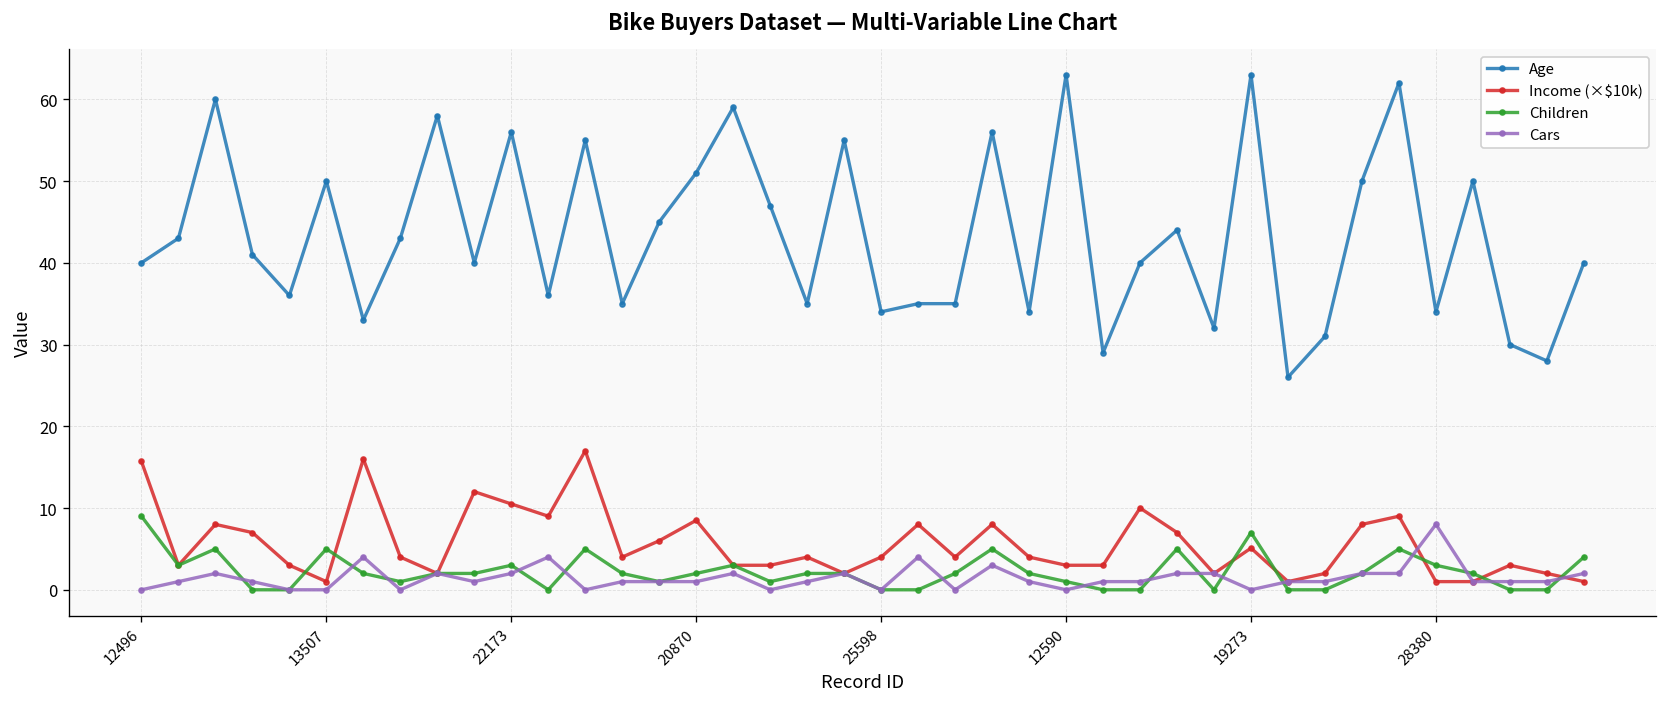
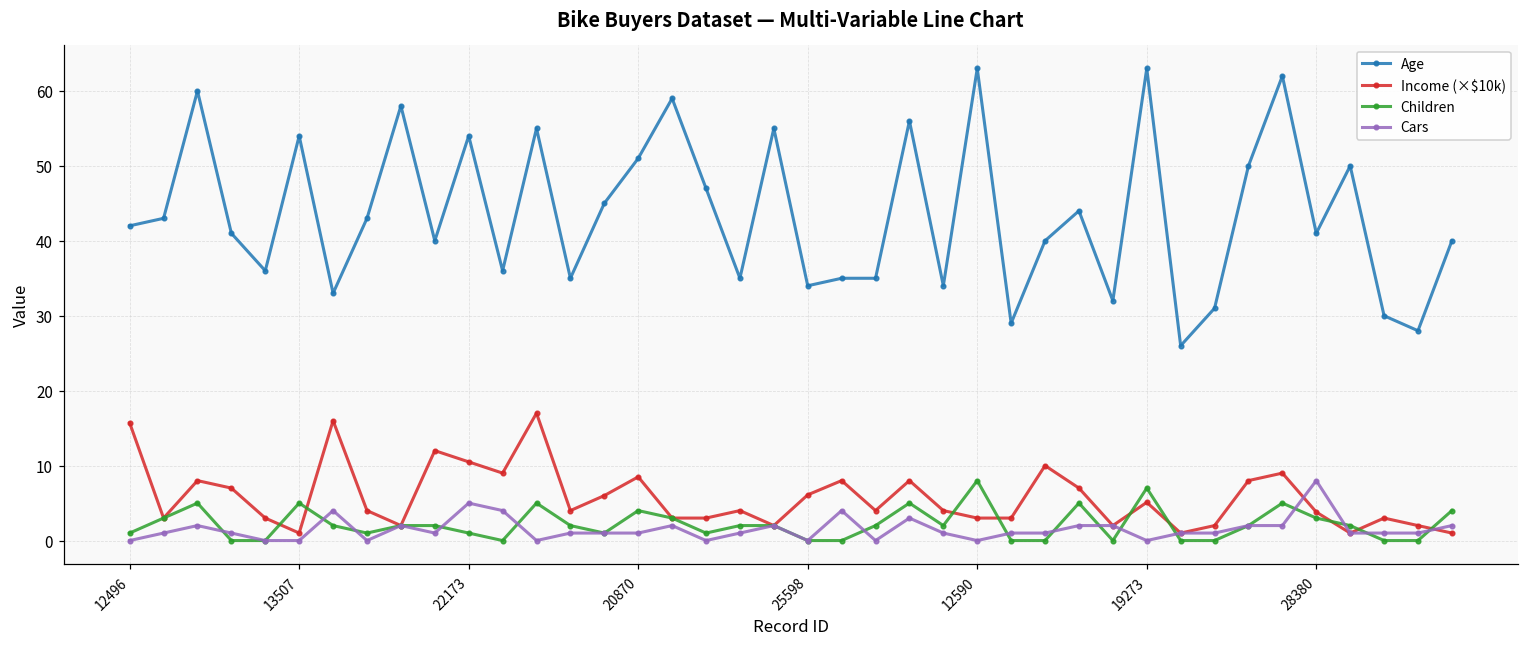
  {
    "Age": {
-     "12496": 40,
-     "13507": 50,
-     "22173": 56,
+     "12496": 42,
+     "13507": 54,
+     "22173": 54,
      "20870": 51,
      "25598": 34,
      "12590": 63,
      "19273": 63,
-     "28380": 34
+     "28380": 41
    },
    "Income (×$10k)": {
      "12496": 16,
      "13507": 1,
      "22173": 11,
      "20870": 9,
-     "25598": 4,
+     "25598": 6,
      "12590": 3,
      "19273": 5,
-     "28380": 1
+     "28380": 4
    },
    "Children": {
-     "12496": 9,
+     "12496": 1,
      "13507": 5,
-     "22173": 3,
-     "20870": 2,
-     "12590": 1,
+     "22173": 1,
+     "20870": 4,
+     "12590": 8,
      "19273": 7,
      "28380": 3
    },
    "Cars": {
      "12496": 0,
      "13507": 0,
-     "22173": 2,
+     "22173": 5,
      "20870": 1,
      "12590": 0,
      "19273": 0,
      "28380": 8
    }
  }
